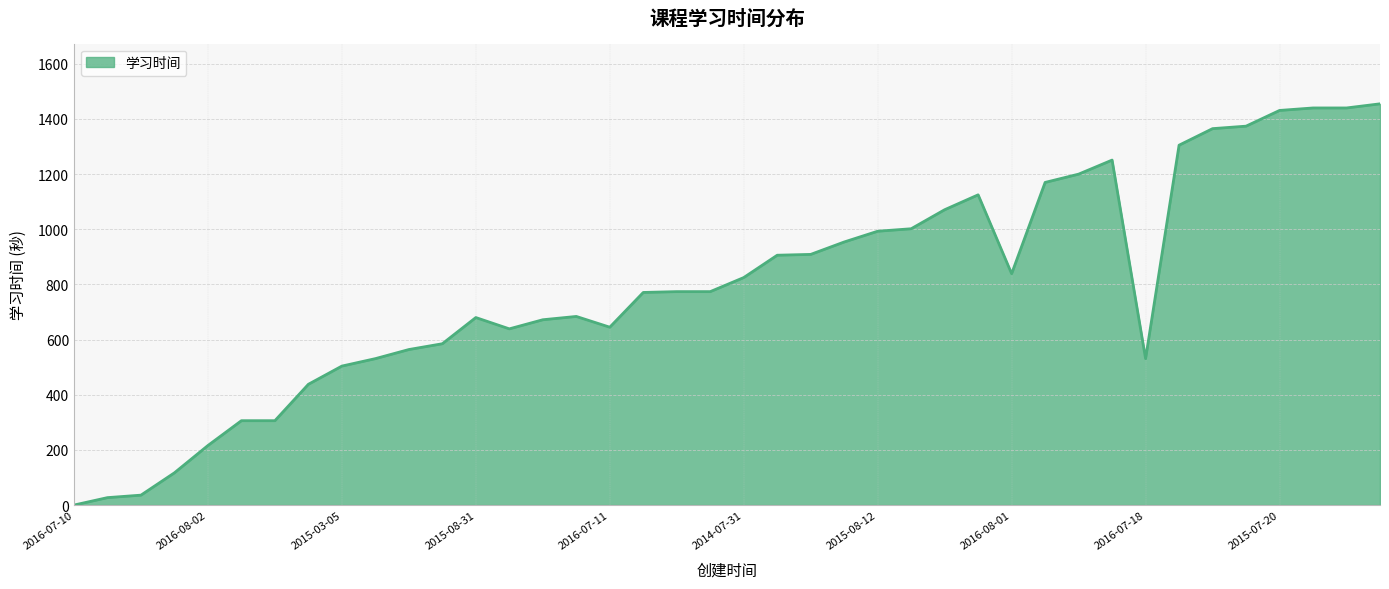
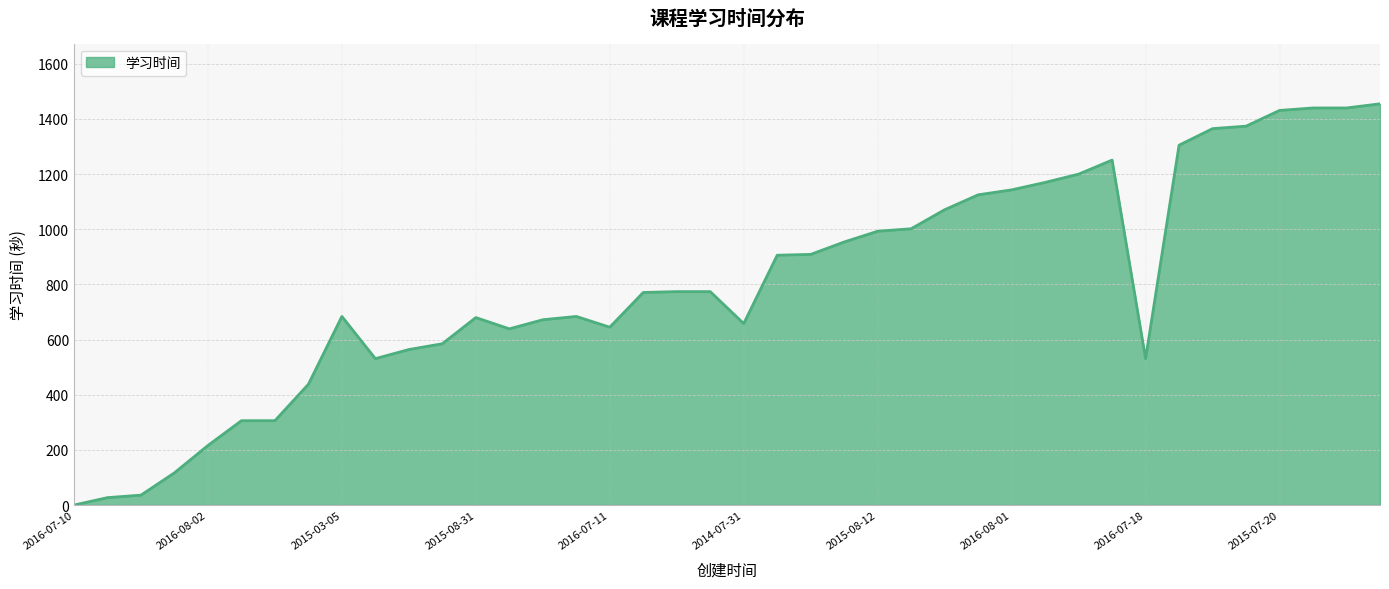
  {
    "2016-07-10": 0,
    "2016-08-02": 220,
-   "2015-03-05": 500,
+   "2015-03-05": 680,
    "2015-08-31": 680,
    "2016-07-11": 650,
-   "2014-07-31": 830,
+   "2014-07-31": 660,
    "2015-08-12": 990,
-   "2016-08-01": 840,
+   "2016-08-01": 1140,
    "2016-07-18": 530,
    "2015-07-20": 1430
  }
